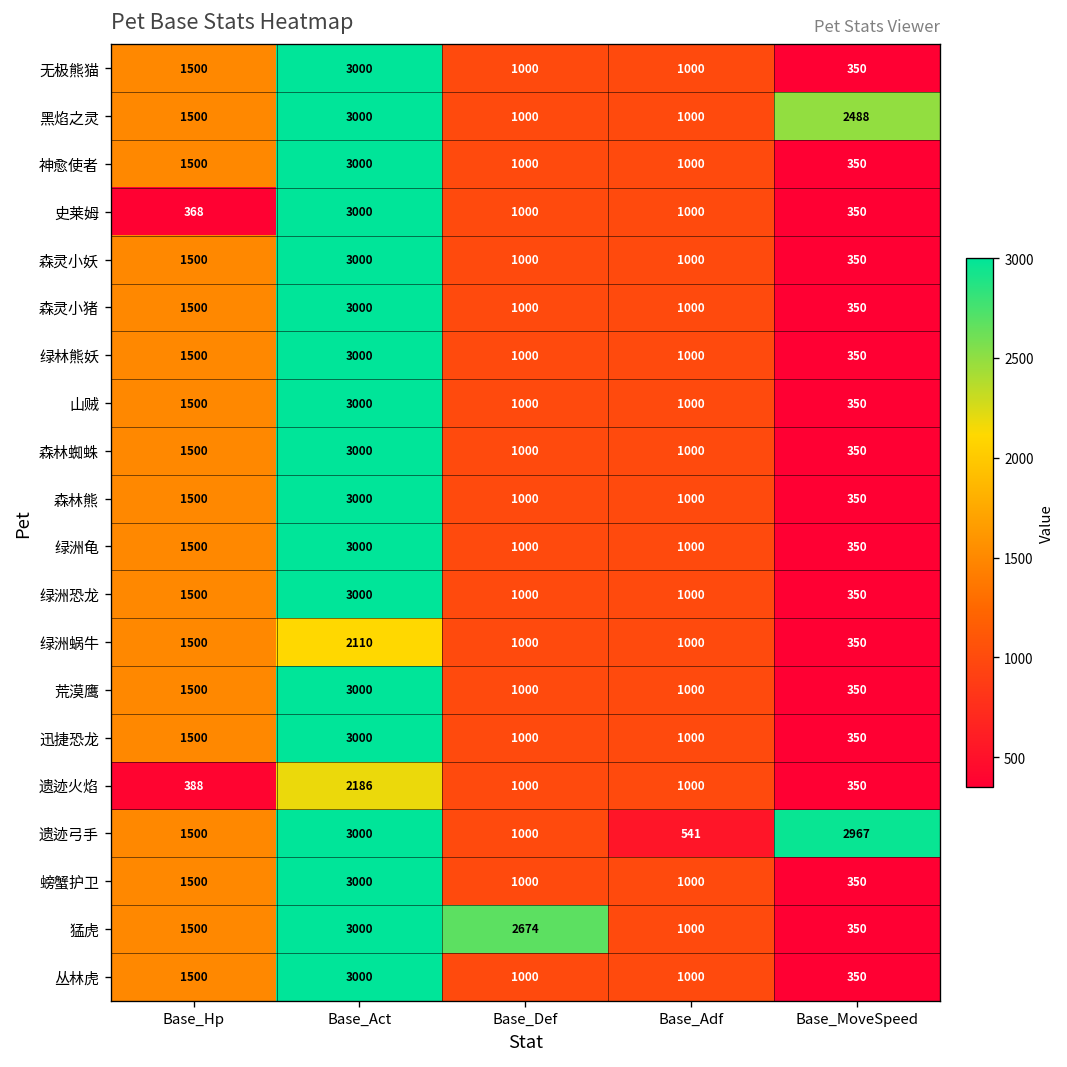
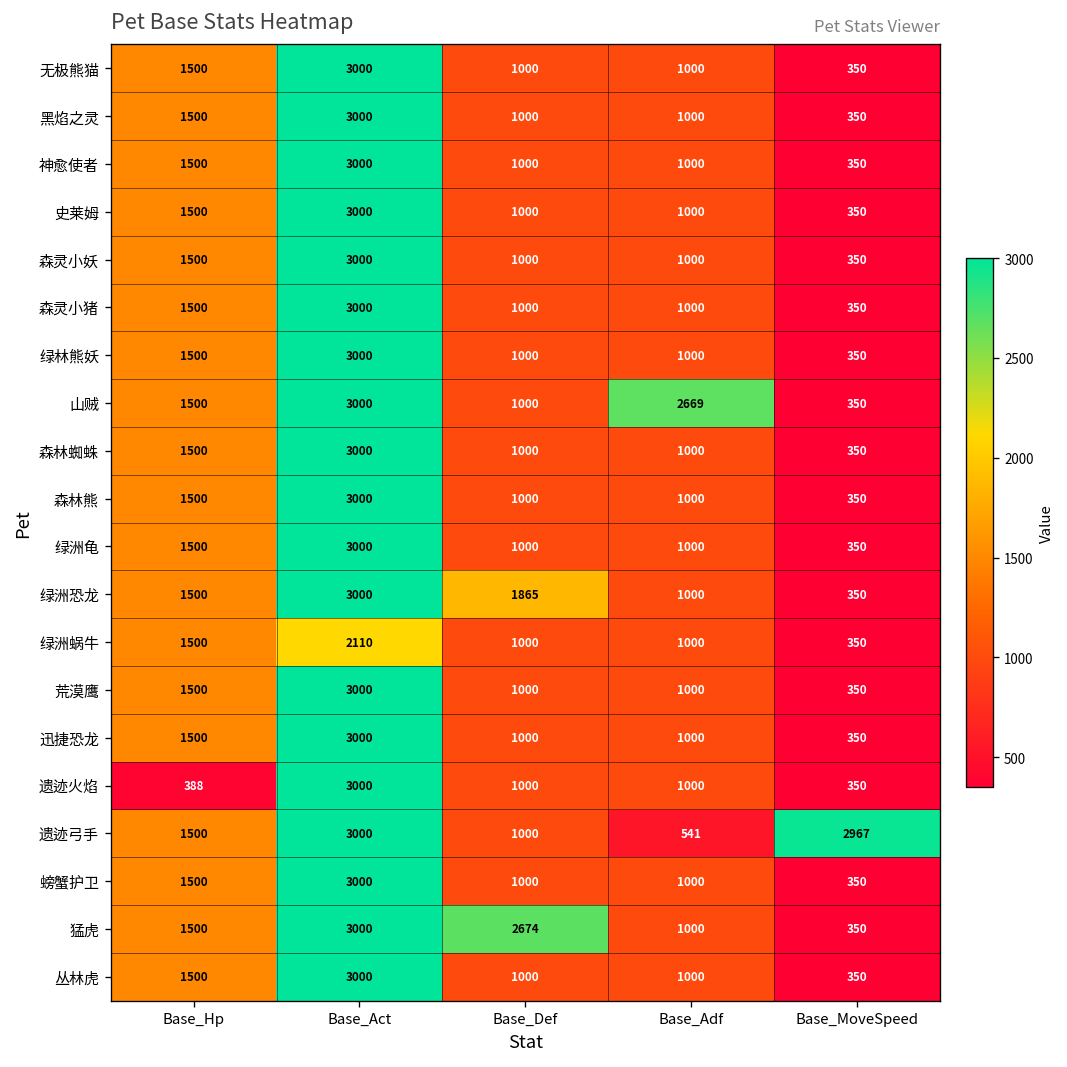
  {
    "无极熊猫": {
      "Base_Hp": 1500,
      "Base_Act": 3000,
      "Base_Def": 1000,
      "Base_Adf": 1000,
      "Base_MoveSpeed": 350
    },
    "黑焰之灵": {
      "Base_Hp": 1500,
      "Base_Act": 3000,
      "Base_Def": 1000,
      "Base_Adf": 1000,
-     "Base_MoveSpeed": 2488
+     "Base_MoveSpeed": 350
    },
    "神愈使者": {
      "Base_Hp": 1500,
      "Base_Act": 3000,
      "Base_Def": 1000,
      "Base_Adf": 1000,
      "Base_MoveSpeed": 350
    },
    "史莱姆": {
-     "Base_Hp": 368,
+     "Base_Hp": 1500,
      "Base_Act": 3000,
      "Base_Def": 1000,
      "Base_Adf": 1000,
      "Base_MoveSpeed": 350
    },
    "森灵小妖": {
      "Base_Hp": 1500,
      "Base_Act": 3000,
      "Base_Def": 1000,
      "Base_Adf": 1000,
      "Base_MoveSpeed": 350
    },
    "森灵小猪": {
      "Base_Hp": 1500,
      "Base_Act": 3000,
      "Base_Def": 1000,
      "Base_Adf": 1000,
      "Base_MoveSpeed": 350
    },
    "绿林熊妖": {
      "Base_Hp": 1500,
      "Base_Act": 3000,
      "Base_Def": 1000,
      "Base_Adf": 1000,
      "Base_MoveSpeed": 350
    },
    "山贼": {
      "Base_Hp": 1500,
      "Base_Act": 3000,
      "Base_Def": 1000,
-     "Base_Adf": 1000,
+     "Base_Adf": 2669,
      "Base_MoveSpeed": 350
    },
    "森林蜘蛛": {
      "Base_Hp": 1500,
      "Base_Act": 3000,
      "Base_Def": 1000,
      "Base_Adf": 1000,
      "Base_MoveSpeed": 350
    },
    "森林熊": {
      "Base_Hp": 1500,
      "Base_Act": 3000,
      "Base_Def": 1000,
      "Base_Adf": 1000,
      "Base_MoveSpeed": 350
    },
    "绿洲龟": {
      "Base_Hp": 1500,
      "Base_Act": 3000,
      "Base_Def": 1000,
      "Base_Adf": 1000,
      "Base_MoveSpeed": 350
    },
    "绿洲恐龙": {
      "Base_Hp": 1500,
      "Base_Act": 3000,
-     "Base_Def": 1000,
+     "Base_Def": 1865,
      "Base_Adf": 1000,
      "Base_MoveSpeed": 350
    },
    "绿洲蜗牛": {
      "Base_Hp": 1500,
      "Base_Act": 2110,
      "Base_Def": 1000,
      "Base_Adf": 1000,
      "Base_MoveSpeed": 350
    },
    "荒漠鹰": {
      "Base_Hp": 1500,
      "Base_Act": 3000,
      "Base_Def": 1000,
      "Base_Adf": 1000,
      "Base_MoveSpeed": 350
    },
    "迅捷恐龙": {
      "Base_Hp": 1500,
      "Base_Act": 3000,
      "Base_Def": 1000,
      "Base_Adf": 1000,
      "Base_MoveSpeed": 350
    },
    "遗迹火焰": {
      "Base_Hp": 388,
-     "Base_Act": 2186,
+     "Base_Act": 3000,
      "Base_Def": 1000,
      "Base_Adf": 1000,
      "Base_MoveSpeed": 350
    },
    "遗迹弓手": {
      "Base_Hp": 1500,
      "Base_Act": 3000,
      "Base_Def": 1000,
      "Base_Adf": 541,
      "Base_MoveSpeed": 2967
    },
    "螃蟹护卫": {
      "Base_Hp": 1500,
      "Base_Act": 3000,
      "Base_Def": 1000,
      "Base_Adf": 1000,
      "Base_MoveSpeed": 350
    },
    "猛虎": {
      "Base_Hp": 1500,
      "Base_Act": 3000,
      "Base_Def": 2674,
      "Base_Adf": 1000,
      "Base_MoveSpeed": 350
    },
    "丛林虎": {
      "Base_Hp": 1500,
      "Base_Act": 3000,
      "Base_Def": 1000,
      "Base_Adf": 1000,
      "Base_MoveSpeed": 350
    }
  }
